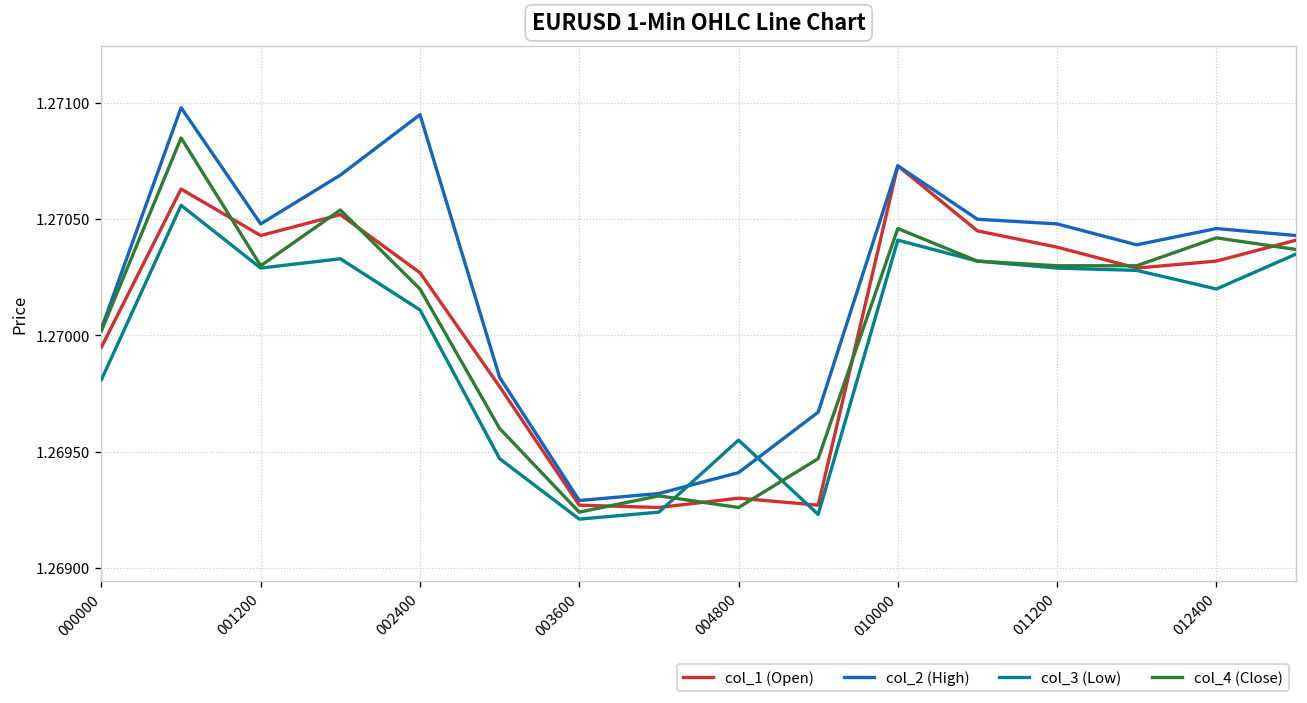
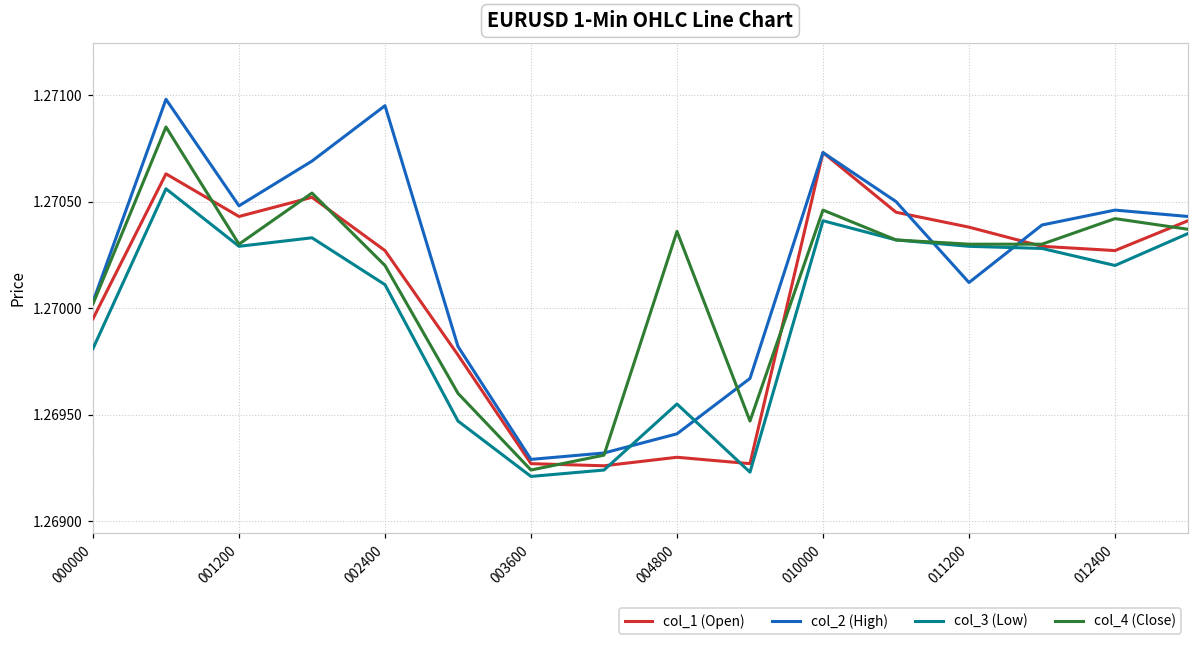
  {
    "col_1 (Open)": {
      "000000": 1.26995,
      "001200": 1.27043,
      "002400": 1.27027,
      "003600": 1.26927,
      "004800": 1.26930,
      "011200": 1.27038,
-     "012400": 1.27032
+     "012400": 1.27027
    },
    "col_2 (High)": {
      "001200": 1.27048,
      "002400": 1.27095,
      "003600": 1.26929,
      "004800": 1.26941,
-     "011200": 1.27048,
+     "011200": 1.27012,
      "012400": 1.27046
    },
    "col_3 (Low)": {
      "000000": 1.26981,
      "002400": 1.27011,
      "003600": 1.26921,
      "004800": 1.26955,
      "010000": 1.27041,
      "012400": 1.27020
    },
    "col_4 (Close)": {
      "002400": 1.27020,
      "003600": 1.26924,
-     "004800": 1.26926,
+     "004800": 1.27036,
      "010000": 1.27046,
      "012400": 1.27042
    }
  }
